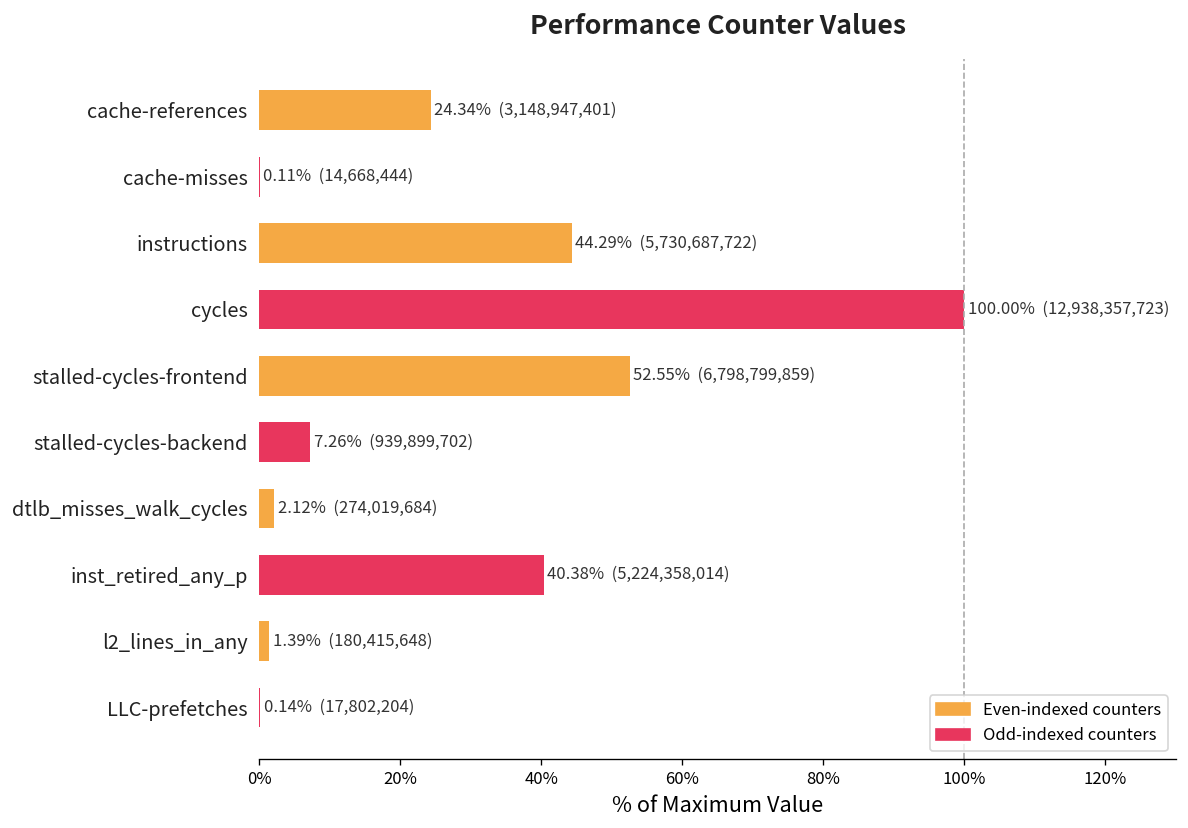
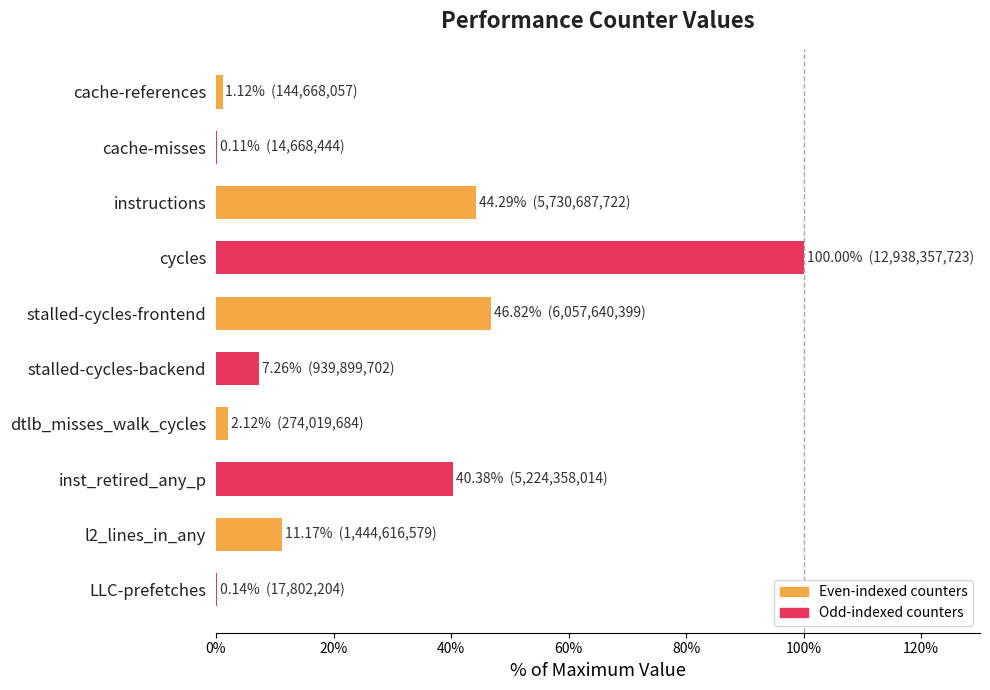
  {
-   "cache-references": "24.34% (3,148,947,401)",
+   "cache-references": "1.12% (144,668,057)",
    "cache-misses": "0.11%",
    "instructions": "44.29%",
    "cycles": "100.00%",
-   "stalled-cycles-frontend": "52.55% (6,798,799,859)",
+   "stalled-cycles-frontend": "46.82% (6,057,640,399)",
    "stalled-cycles-backend": "7.26%",
    "dtlb_misses_walk_cycles": "2.12%",
    "inst_retired_any_p": "40.38%",
-   "l2_lines_in_any": "1.39% (180,415,648)",
+   "l2_lines_in_any": "11.17% (1,444,616,579)",
    "LLC-prefetches": "0.14%"
  }
